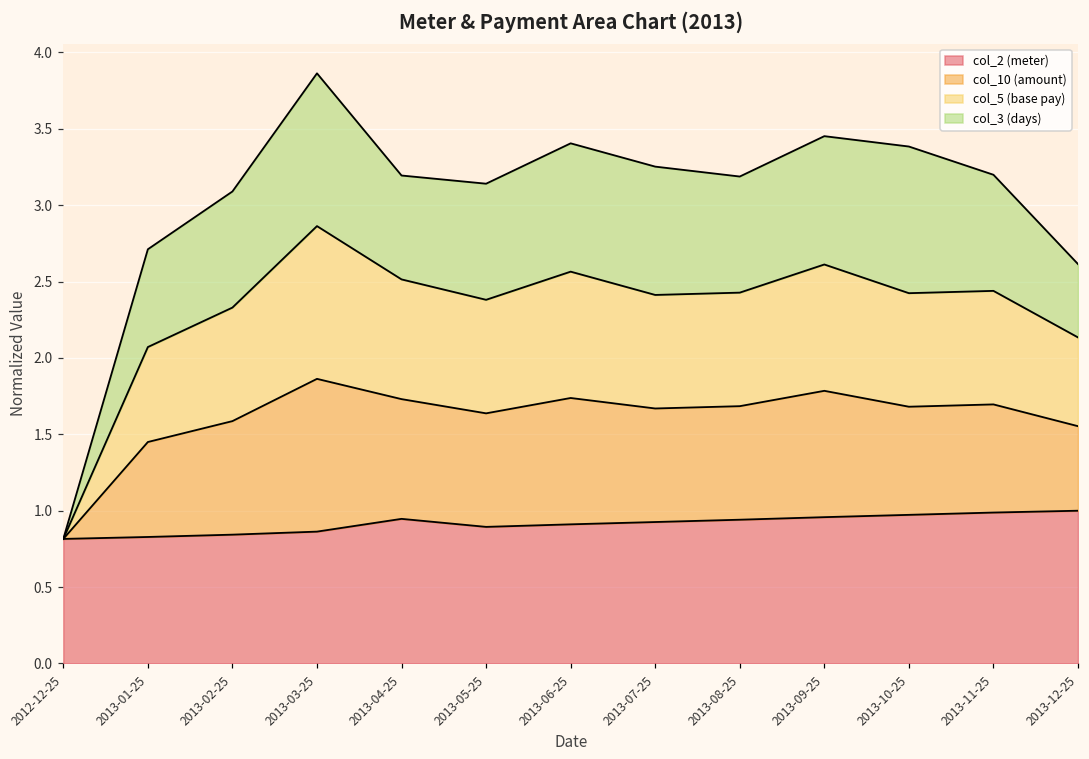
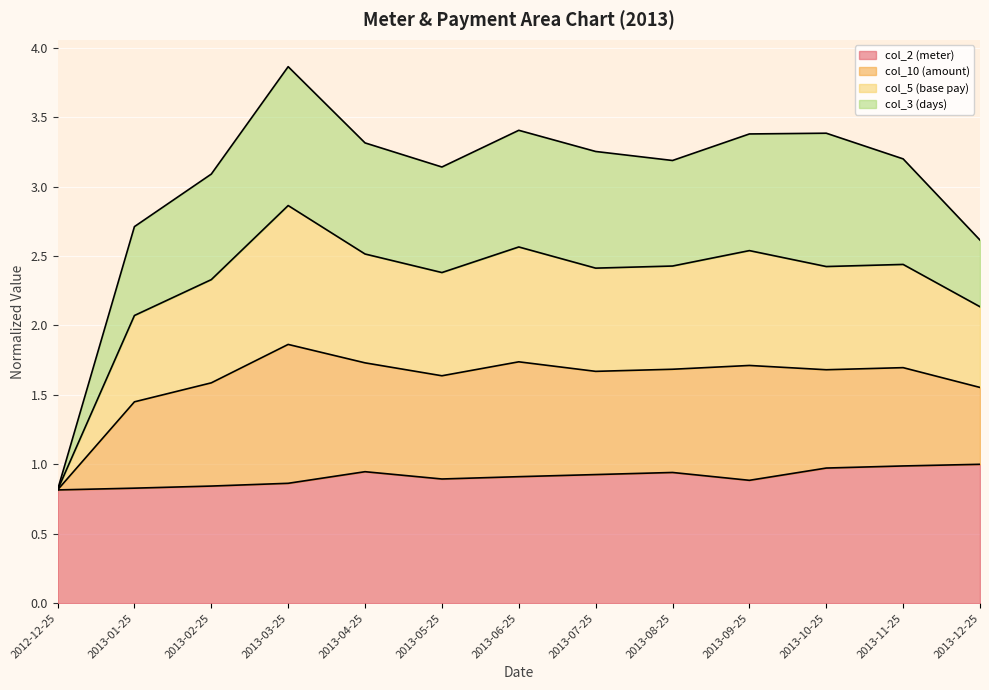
  {
    "col_2 (meter)": {
      "2013-01-25": 0.83,
      "2013-02-25": 0.84,
      "2013-03-25": 0.86,
      "2013-04-25": 0.95,
      "2013-05-25": 0.89,
      "2013-06-25": 0.91,
      "2013-07-25": 0.93,
      "2013-08-25": 0.94,
-     "2013-09-25": 0.96,
+     "2013-09-25": 0.88,
      "2013-10-25": 0.97,
      "2013-11-25": 0.99,
      "2013-12-25": 1.00
    },
    "col_3 (days)": {
      "2013-01-25": 0.64,
      "2013-02-25": 0.76,
      "2013-03-25": 1.00,
-     "2013-04-25": 0.68,
+     "2013-04-25": 0.80,
      "2013-05-25": 0.76,
      "2013-06-25": 0.84,
      "2013-07-25": 0.84,
      "2013-08-25": 0.76,
      "2013-09-25": 0.84,
      "2013-10-25": 0.96,
      "2013-11-25": 0.76,
      "2013-12-25": 0.48
    }
  }
